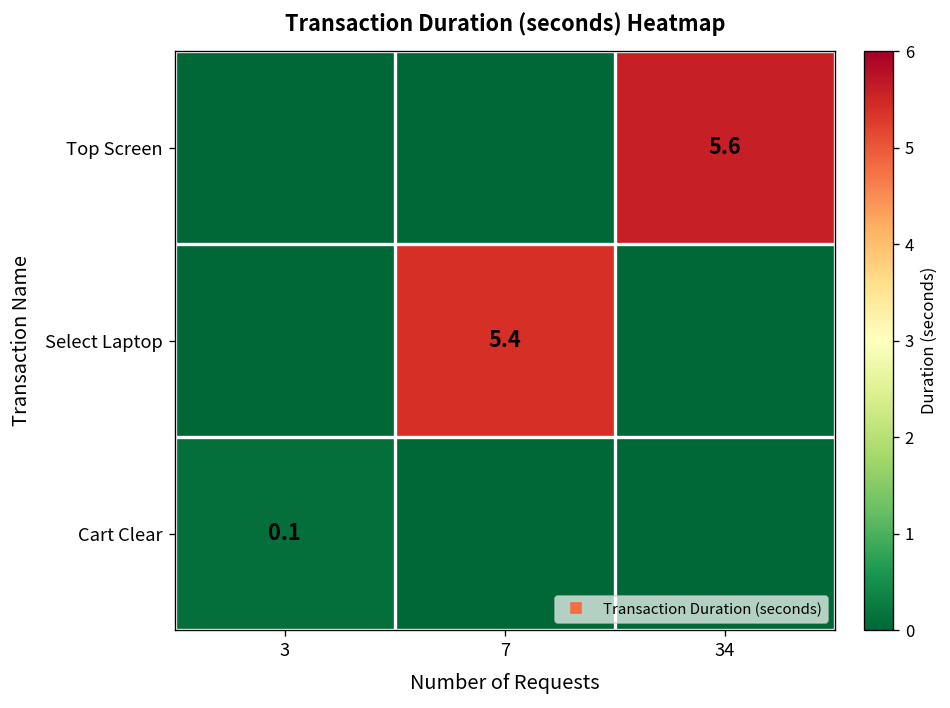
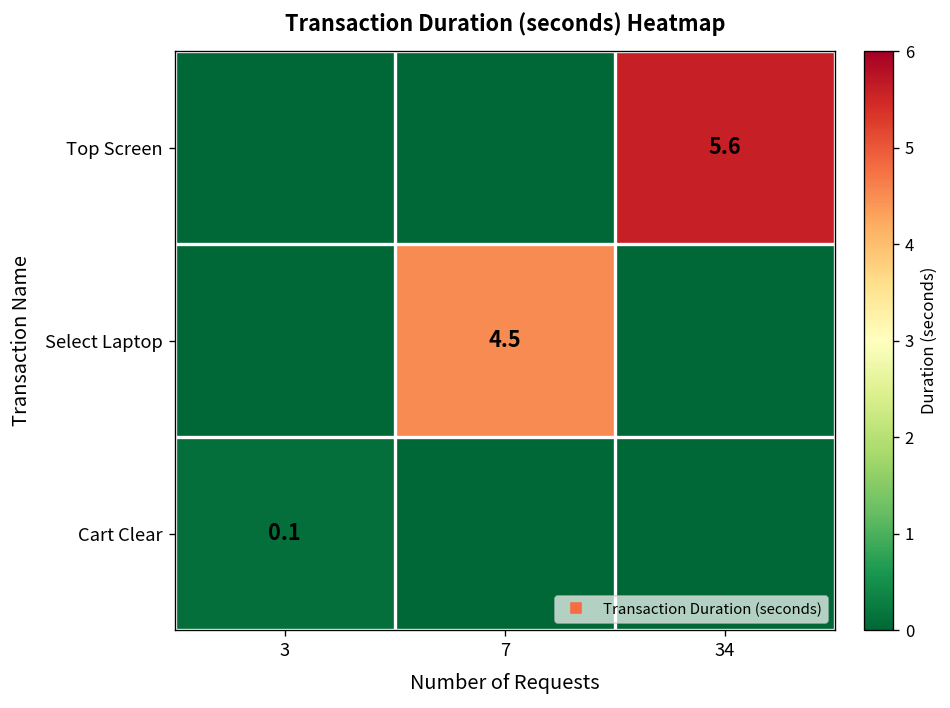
  {
    "Top Screen": {
      "34": 5.6
    },
    "Select Laptop": {
-     "7": 5.4
+     "7": 4.5
    },
    "Cart Clear": {
      "3": 0.1
    }
  }
